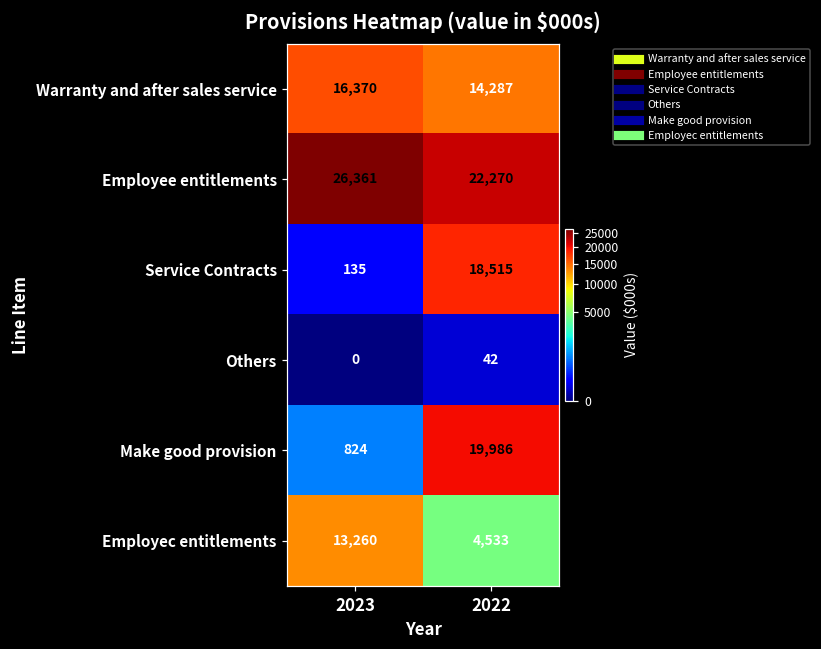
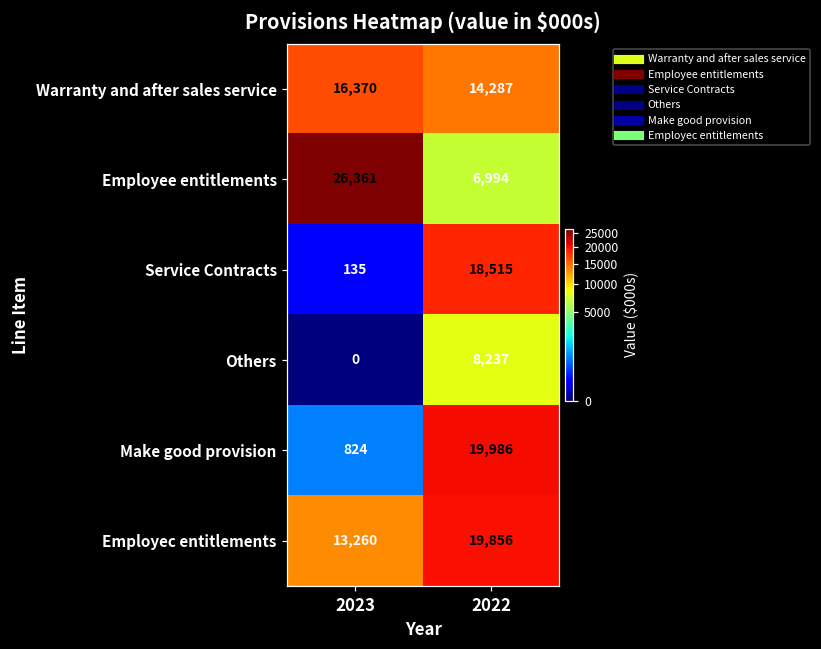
  {
    "Warranty and after sales service": {
      "2023": "16,370",
      "2022": "14,287"
    },
    "Employee entitlements": {
      "2023": "26,361",
-     "2022": "22,270"
+     "2022": "6,994"
    },
    "Service Contracts": {
      "2023": "135",
      "2022": "18,515"
    },
    "Others": {
      "2023": "0",
-     "2022": "42"
+     "2022": "8,237"
    },
    "Make good provision": {
      "2023": "824",
      "2022": "19,986"
    },
    "Employec entitlements": {
      "2023": "13,260",
-     "2022": "4,533"
+     "2022": "19,856"
    }
  }
